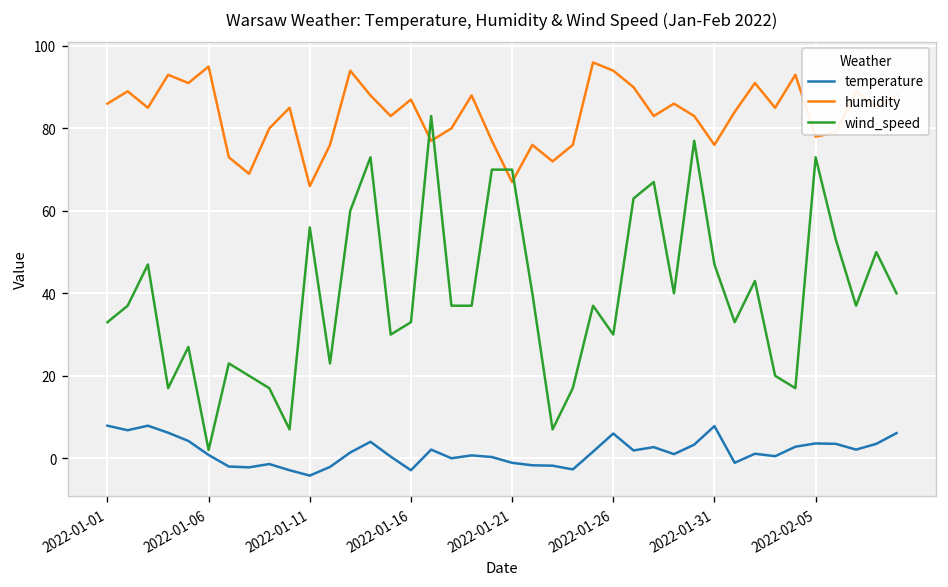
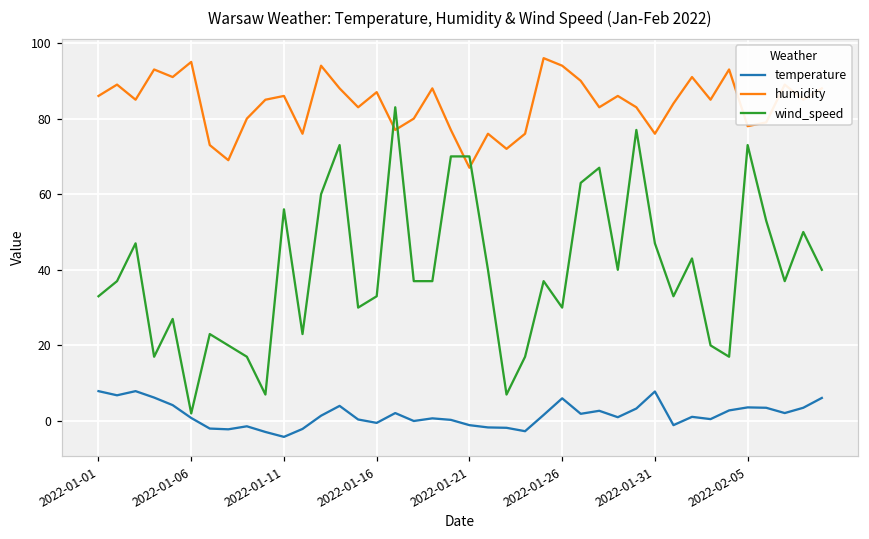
  {
    "temperature": {
      "2022-01-01": 8,
      "2022-01-06": 1,
      "2022-01-11": -4,
-     "2022-01-16": -3,
+     "2022-01-16": -1,
      "2022-01-21": -1,
      "2022-01-26": 6,
      "2022-01-31": 8,
      "2022-02-05": 4
    },
    "humidity": {
      "2022-01-01": 86,
      "2022-01-06": 95,
-     "2022-01-11": 66,
+     "2022-01-11": 86,
      "2022-01-16": 87,
      "2022-01-21": 67,
      "2022-01-26": 94,
      "2022-01-31": 76,
      "2022-02-05": 78
    },
    "wind_speed": {
      "2022-01-01": 33,
      "2022-01-06": 2,
      "2022-01-11": 56,
      "2022-01-16": 33,
      "2022-01-21": 70,
      "2022-01-26": 30,
      "2022-01-31": 47,
      "2022-02-05": 73
    }
  }
